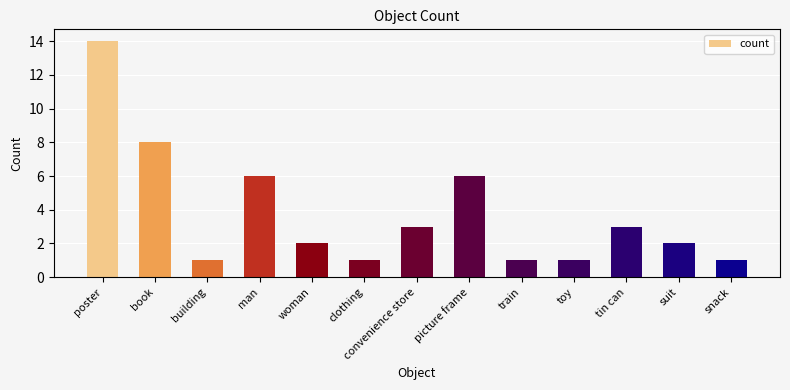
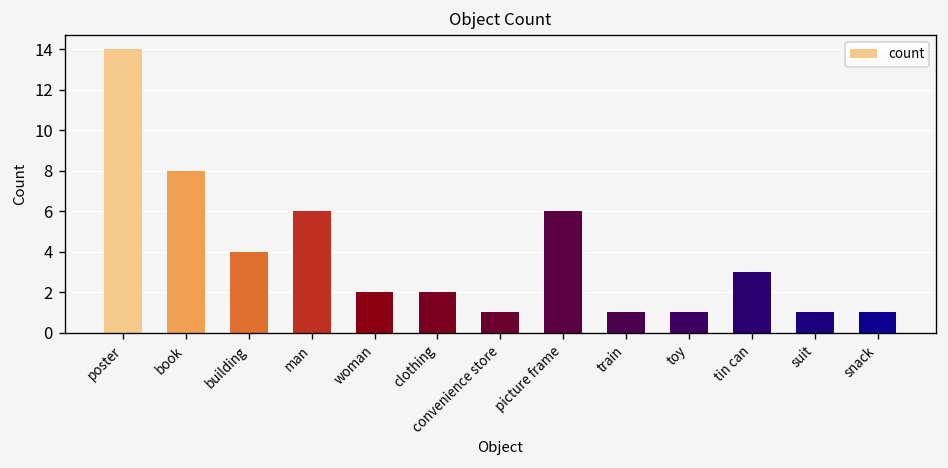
  {
    "poster": 14,
    "book": 8,
-   "building": 1,
+   "building": 4,
    "man": 6,
    "woman": 2,
-   "clothing": 1,
-   "convenience store": 3,
+   "clothing": 2,
+   "convenience store": 1,
    "picture frame": 6,
    "train": 1,
    "toy": 1,
    "tin can": 3,
-   "suit": 2,
+   "suit": 1,
    "snack": 1
  }
